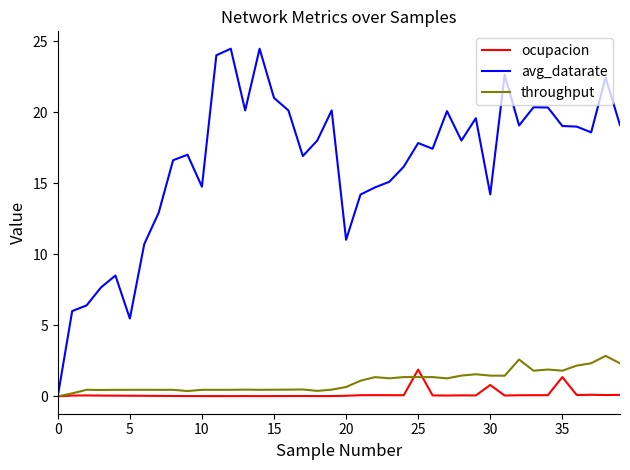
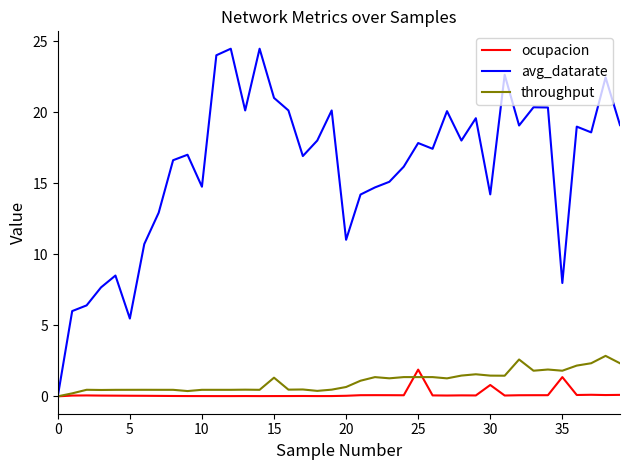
  {
    "ocupacion": {
      "5": 0.0,
      "10": 0.0,
      "15": 0.0,
      "20": 0.0,
      "25": 1.9,
      "30": 0.8,
      "35": 1.4
    },
    "avg_datarate": {
      "5": 5.5,
      "10": 14.8,
      "15": 21.0,
      "20": 11.0,
      "25": 17.8,
      "30": 14.2,
-     "35": 19.0
+     "35": 8.0
    },
    "throughput": {
      "5": 0.5,
      "10": 0.5,
-     "15": 0.5,
+     "15": 1.3,
      "20": 0.7,
      "25": 1.4,
      "30": 1.5,
      "35": 1.8
    }
  }
